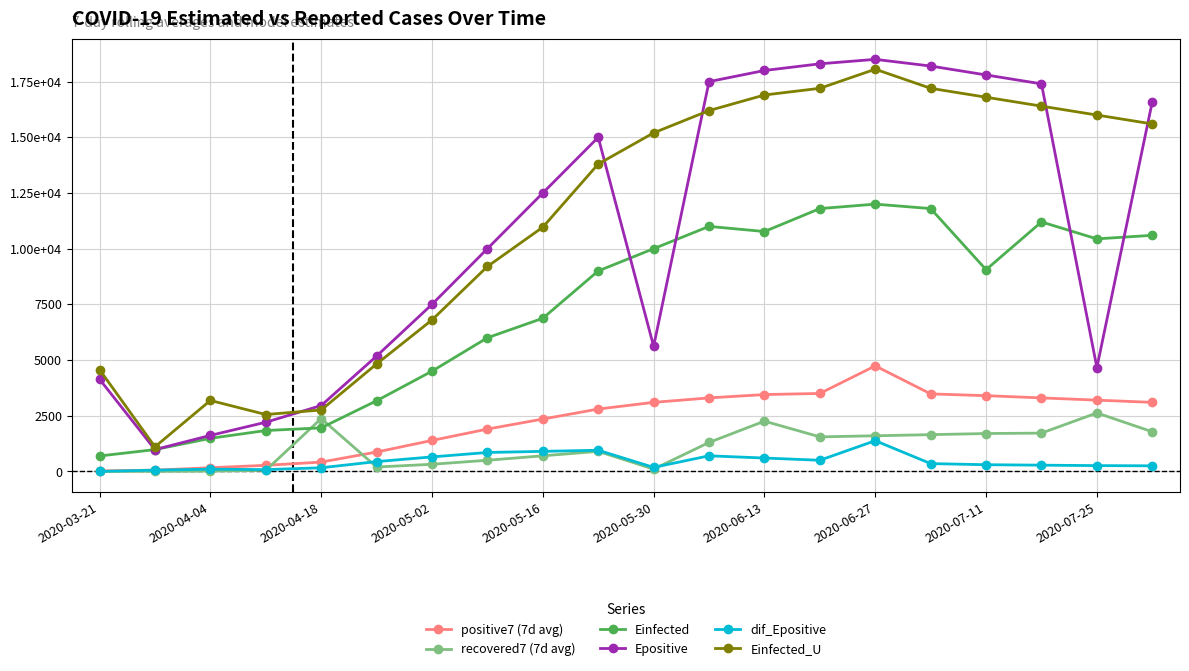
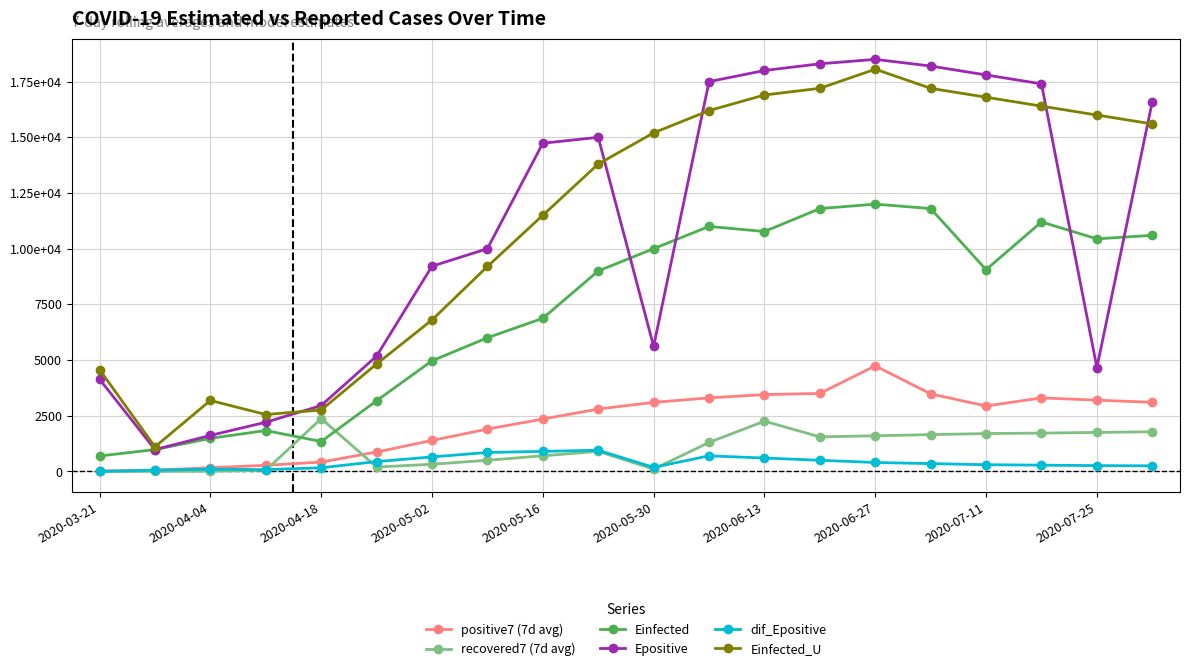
  {
    "positive7 (7d avg)": {
      "2020-04-18": 400,
      "2020-05-02": 1400,
      "2020-05-16": 2400,
      "2020-05-30": 3100,
      "2020-06-13": 3500,
      "2020-06-27": 4700,
-     "2020-07-11": 3400,
+     "2020-07-11": 2900,
      "2020-07-25": 3200
    },
    "recovered7 (7d avg)": {
      "2020-04-18": 2400,
      "2020-05-02": 300,
      "2020-05-16": 700,
      "2020-06-13": 2300,
      "2020-06-27": 1600,
      "2020-07-11": 1700,
-     "2020-07-25": 2600
+     "2020-07-25": 1800
    },
    "Einfected": {
      "2020-03-21": 700,
      "2020-04-04": 1500,
-     "2020-04-18": 2000,
-     "2020-05-02": 4500,
+     "2020-04-18": 1300,
+     "2020-05-02": 5000,
      "2020-05-16": 6900,
      "2020-05-30": 10000,
      "2020-06-13": 10800,
      "2020-06-27": 12000,
      "2020-07-11": 9100,
      "2020-07-25": 10400
    },
    "Epositive": {
      "2020-03-21": 4100,
      "2020-04-04": 1600,
      "2020-04-18": 3000,
-     "2020-05-02": 7500,
-     "2020-05-16": 12500,
+     "2020-05-02": 9200,
+     "2020-05-16": 14700,
      "2020-05-30": 5600,
      "2020-06-13": 18000,
      "2020-06-27": 18500,
      "2020-07-11": 17800,
      "2020-07-25": 4700
    },
    "dif_Epositive": {
      "2020-04-18": 200,
      "2020-05-02": 700,
      "2020-05-16": 900,
      "2020-06-13": 600,
-     "2020-06-27": 1400,
+     "2020-06-27": 400,
      "2020-07-11": 300,
      "2020-07-25": 300
    },
    "Einfected_U": {
      "2020-03-21": 4600,
      "2020-04-04": 3200,
      "2020-04-18": 2800,
      "2020-05-02": 6800,
-     "2020-05-16": 11000,
+     "2020-05-16": 11500,
      "2020-05-30": 15200,
      "2020-06-13": 16900,
      "2020-06-27": 18100,
      "2020-07-11": 16800,
      "2020-07-25": 16000
    }
  }
